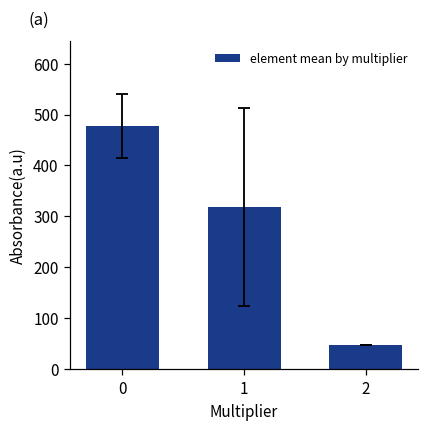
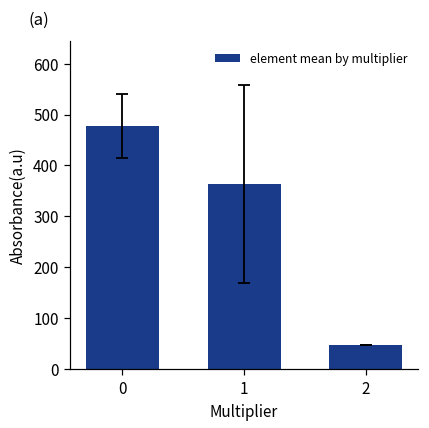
  {
    "element mean by multiplier": {
      "0": 480,
-     "1": 320,
+     "1": 360,
      "2": 50
    }
  }
